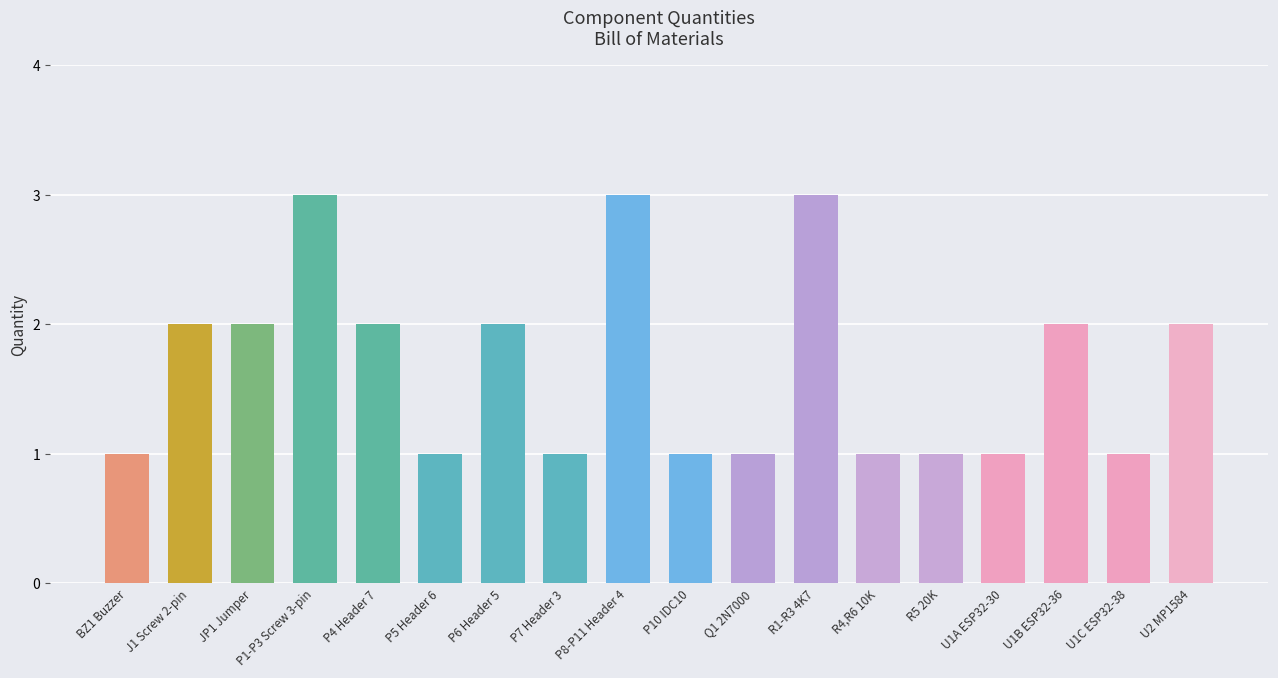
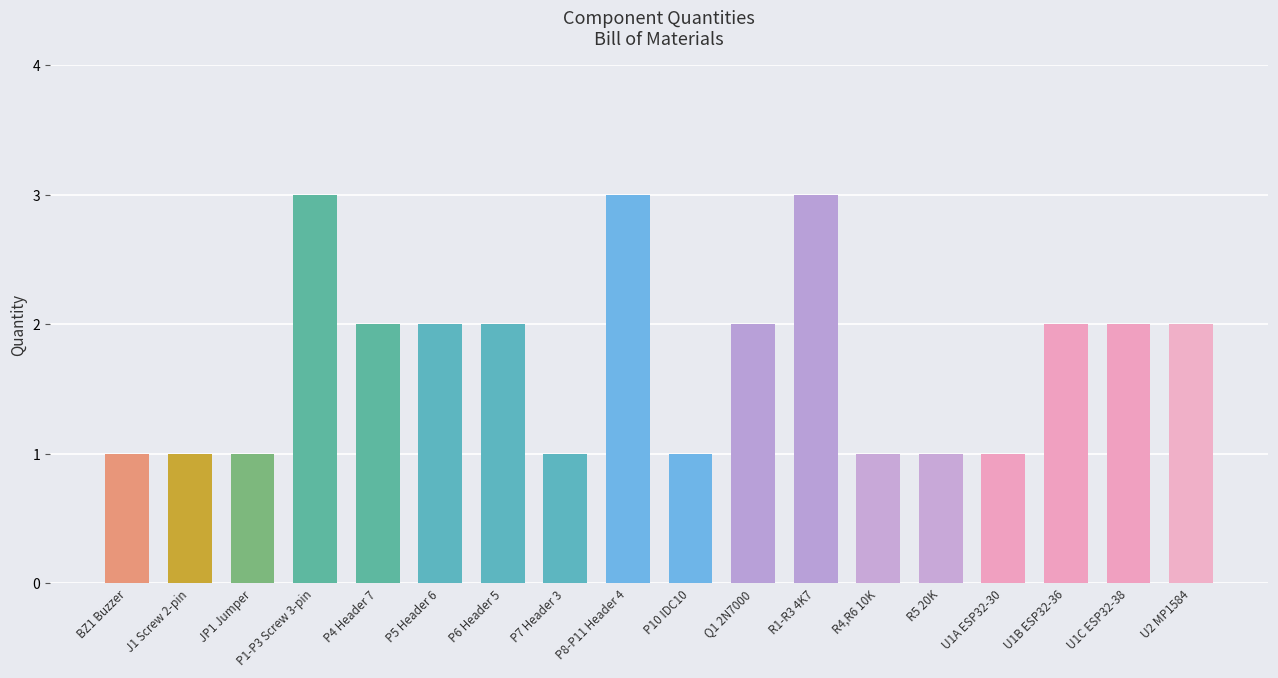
  {
    "BZ1 Buzzer": 1,
-   "J1 Screw 2-pin": 2,
-   "JP1 Jumper": 2,
+   "J1 Screw 2-pin": 1,
+   "JP1 Jumper": 1,
    "P1-P3 Screw 3-pin": 3,
    "P4 Header 7": 2,
-   "P5 Header 6": 1,
+   "P5 Header 6": 2,
    "P6 Header 5": 2,
    "P7 Header 3": 1,
    "P8-P11 Header 4": 3,
    "P10 IDC10": 1,
-   "Q1 2N7000": 1,
+   "Q1 2N7000": 2,
    "R1-R3 4K7": 3,
    "R4,R6 10K": 1,
    "R5 20K": 1,
    "U1A ESP32-30": 1,
    "U1B ESP32-36": 2,
-   "U1C ESP32-38": 1,
+   "U1C ESP32-38": 2,
    "U2 MP1584": 2
  }
